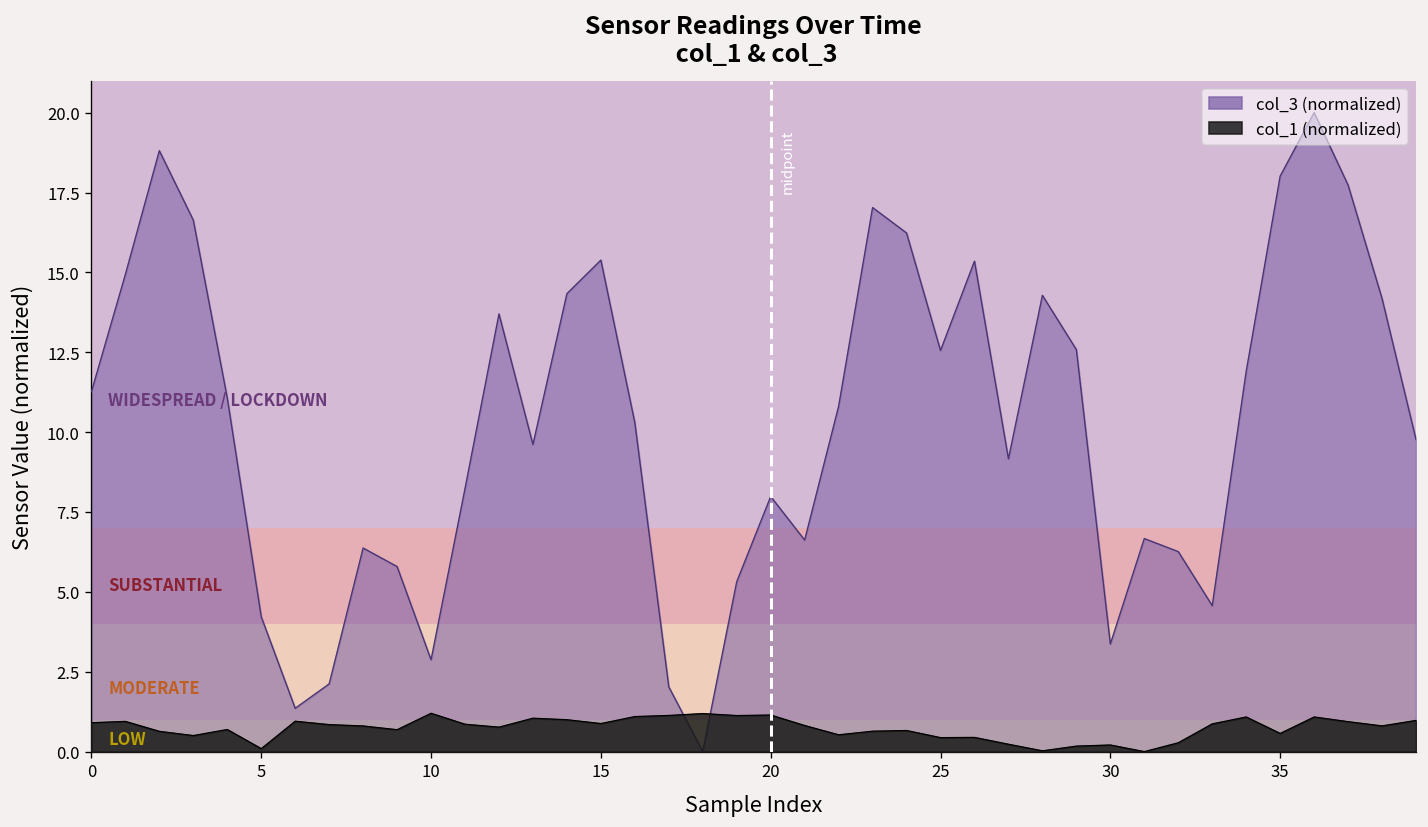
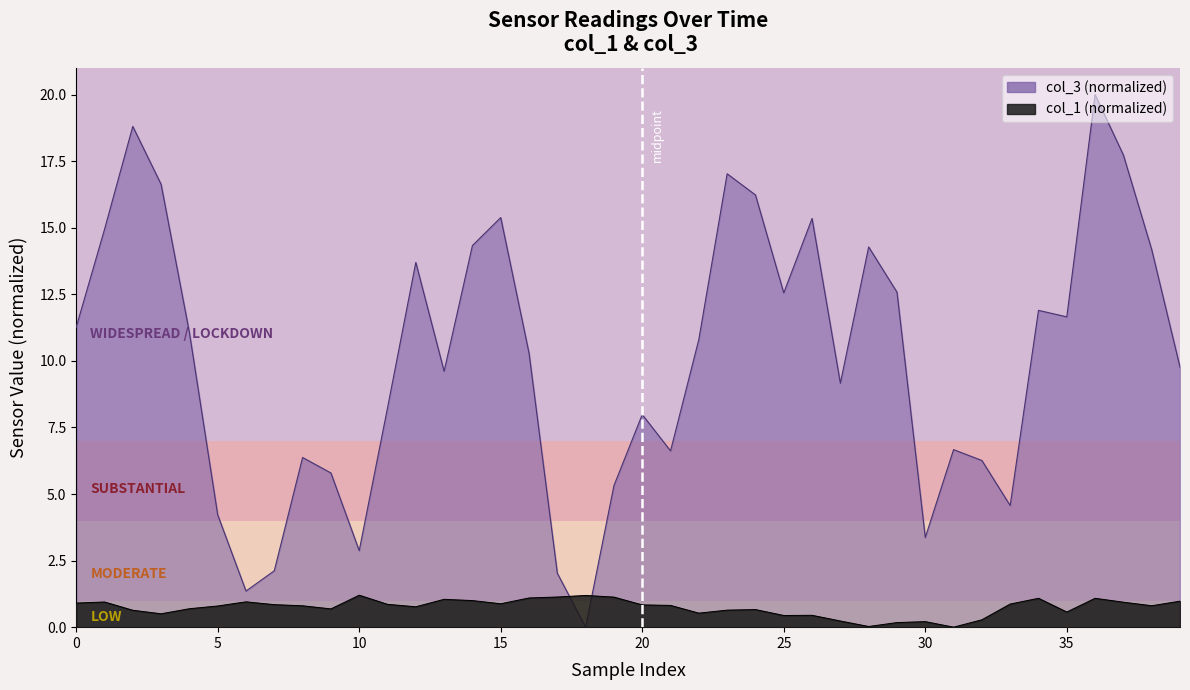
  {
    "col_3 (normalized)": {
      "0": 11.3,
      "5": 4.2,
      "10": 2.9,
      "15": 15.4,
      "20": 8.0,
      "25": 12.6,
      "30": 3.4,
-     "35": 18.0
+     "35": 11.7
    },
    "col_1 (normalized)": {
      "0": 0.9,
-     "5": 0.1,
+     "5": 0.8,
      "10": 1.2,
      "15": 0.9,
-     "20": 1.1,
+     "20": 0.8,
      "25": 0.4,
      "30": 0.2,
      "35": 0.6
    }
  }
